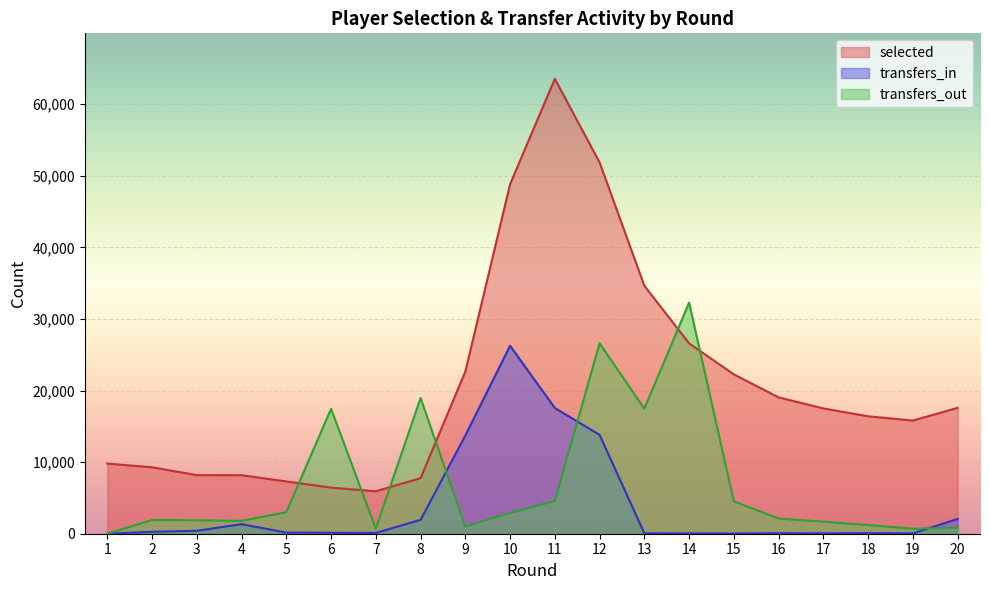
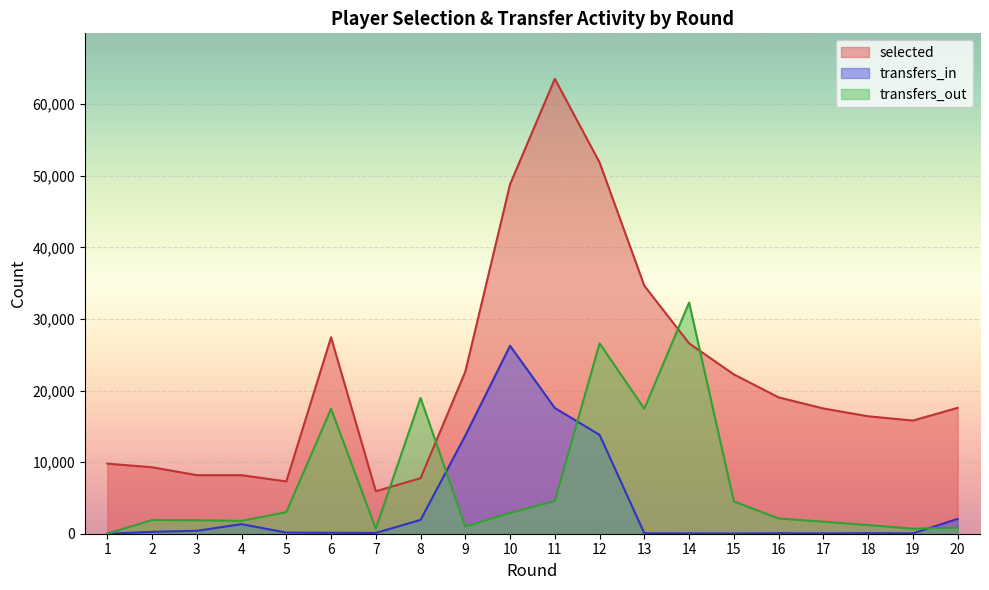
  {
    "selected": {
      "1": "10,000",
      "2": "9,000",
      "3": "8,000",
      "4": "8,000",
      "5": "7,000",
-     "6": "6,000",
+     "6": "27,000",
      "7": "6,000",
      "8": "8,000",
      "9": "23,000",
      "10": "49,000",
      "11": "64,000",
      "12": "52,000",
      "13": "35,000",
      "14": "27,000",
      "15": "22,000",
      "16": "19,000",
      "17": "17,000",
      "18": "16,000",
      "19": "16,000",
      "20": "18,000"
    },
    "transfers_in": {
      "2": "0",
      "3": "0",
      "4": "1,000",
      "5": "0",
      "6": "0",
      "7": "0",
      "8": "2,000",
      "9": "14,000",
      "10": "26,000",
      "11": "18,000",
      "12": "14,000",
      "13": "0",
      "14": "0",
      "15": "0",
      "16": "0",
      "17": "0",
      "18": "0",
      "19": "0",
      "20": "2,000"
    },
    "transfers_out": {
      "2": "2,000",
      "3": "2,000",
      "4": "2,000",
      "5": "3,000",
      "6": "17,000",
      "7": "1,000",
      "8": "19,000",
      "9": "1,000",
      "10": "3,000",
      "11": "5,000",
      "12": "27,000",
      "13": "17,000",
      "14": "32,000",
      "15": "5,000",
      "16": "2,000",
      "17": "2,000",
      "18": "1,000",
      "19": "1,000",
      "20": "1,000"
    }
  }
